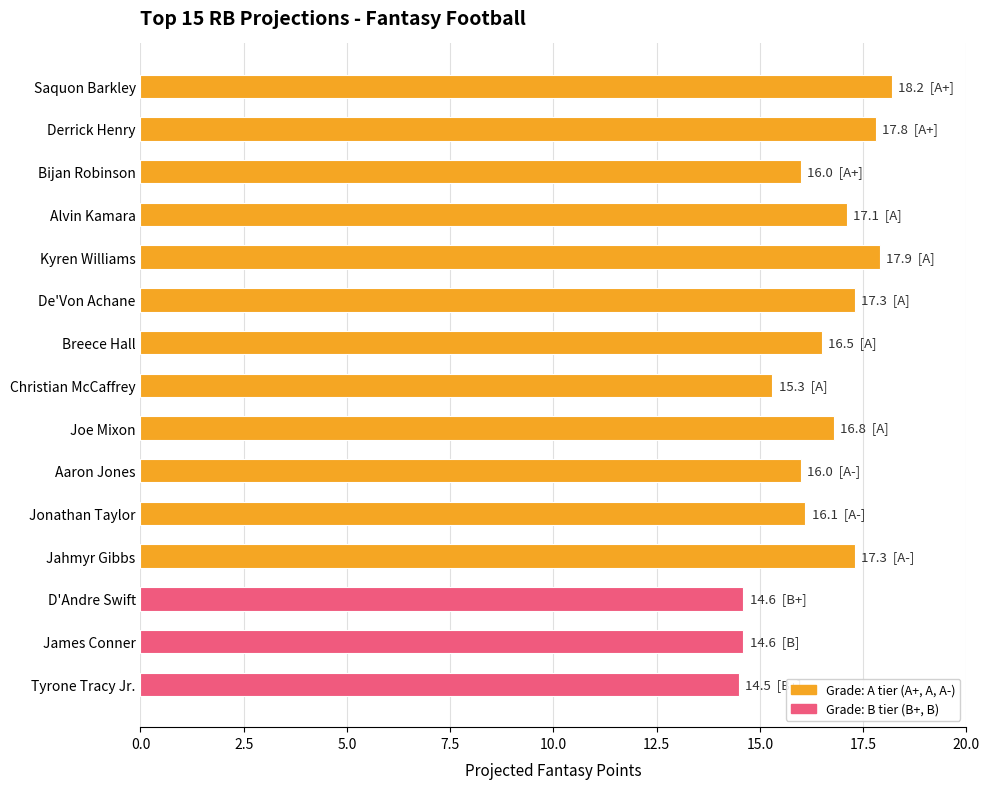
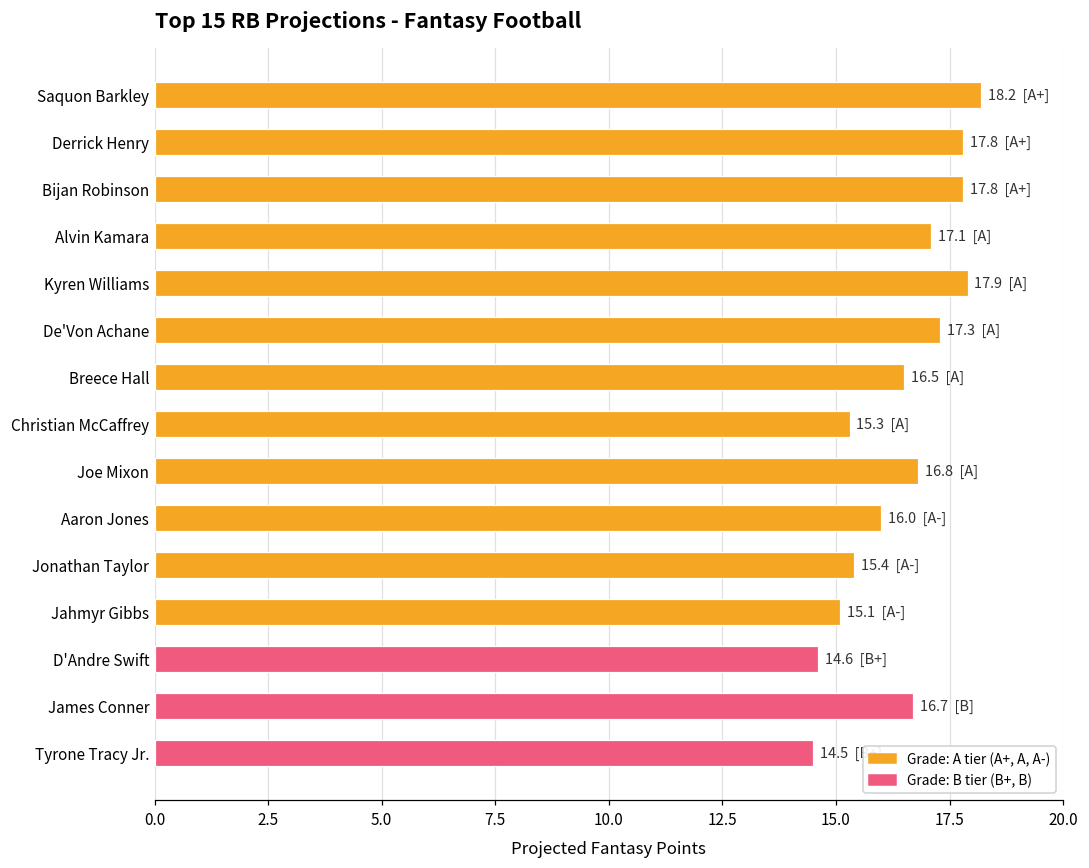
  {
    "Saquon Barkley": 18.2,
    "Derrick Henry": 17.8,
-   "Bijan Robinson": 16.0,
+   "Bijan Robinson": 17.8,
    "Alvin Kamara": 17.1,
    "Kyren Williams": 17.9,
    "De'Von Achane": 17.3,
    "Breece Hall": 16.5,
    "Christian McCaffrey": 15.3,
    "Joe Mixon": 16.8,
    "Aaron Jones": 16.0,
-   "Jonathan Taylor": 16.1,
-   "Jahmyr Gibbs": 17.3,
+   "Jonathan Taylor": 15.4,
+   "Jahmyr Gibbs": 15.1,
    "D'Andre Swift": 14.6,
-   "James Conner": 14.6
+   "James Conner": 16.7
  }
